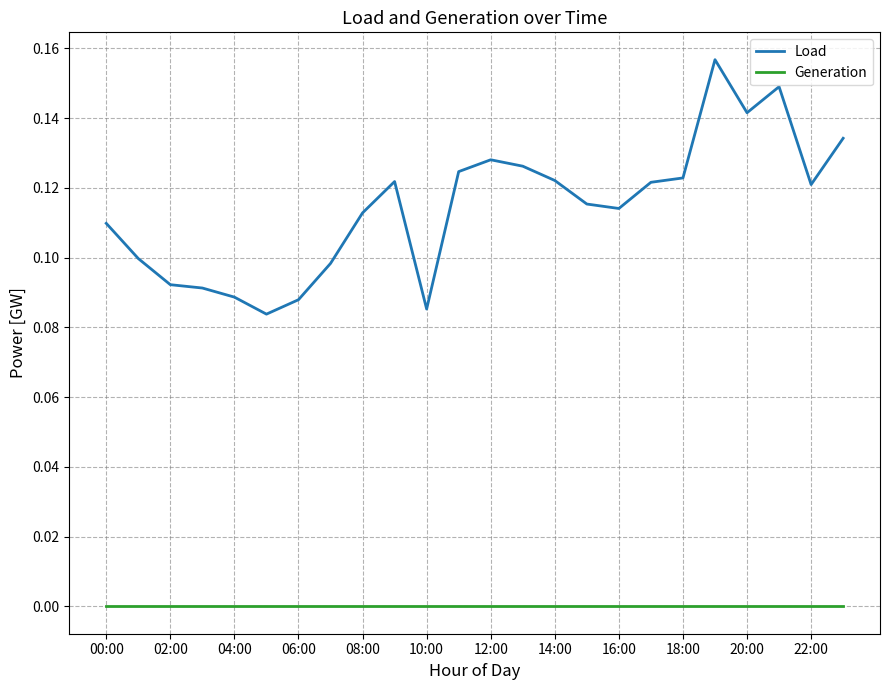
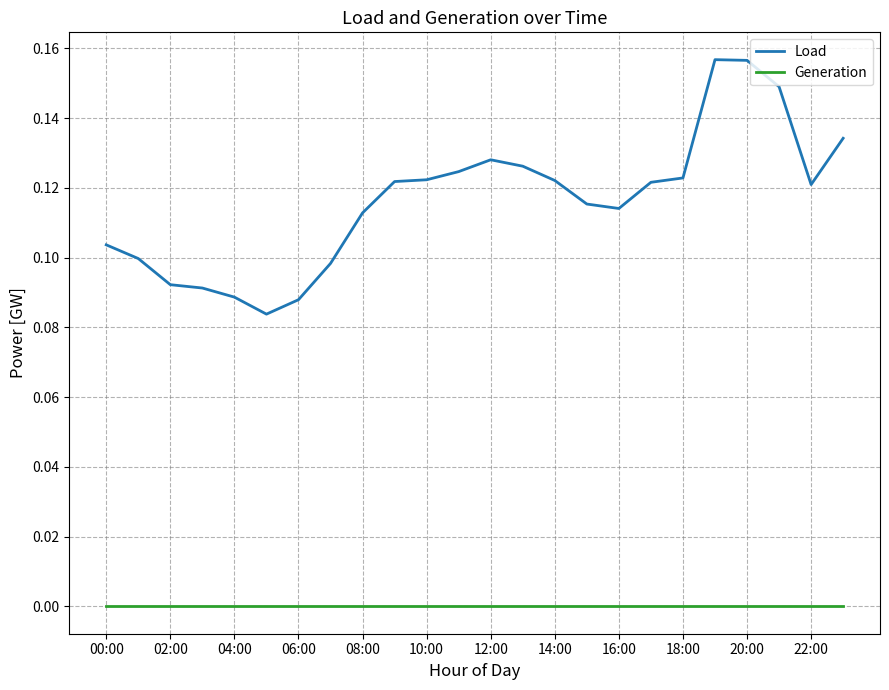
  {
    "Load": {
-     "00:00": 0.110,
+     "00:00": 0.104,
      "02:00": 0.092,
      "04:00": 0.089,
      "06:00": 0.088,
      "08:00": 0.113,
-     "10:00": 0.085,
+     "10:00": 0.122,
      "12:00": 0.128,
      "14:00": 0.122,
      "16:00": 0.114,
      "18:00": 0.123,
-     "20:00": 0.142,
+     "20:00": 0.157,
      "22:00": 0.121
    },
    "Generation": {
      "00:00": 0.000,
      "02:00": 0.000,
      "04:00": 0.000,
      "06:00": 0.000,
      "08:00": 0.000,
      "10:00": 0.000,
      "12:00": 0.000,
      "14:00": 0.000,
      "16:00": 0.000,
      "18:00": 0.000,
      "20:00": 0.000,
      "22:00": 0.000
    }
  }
